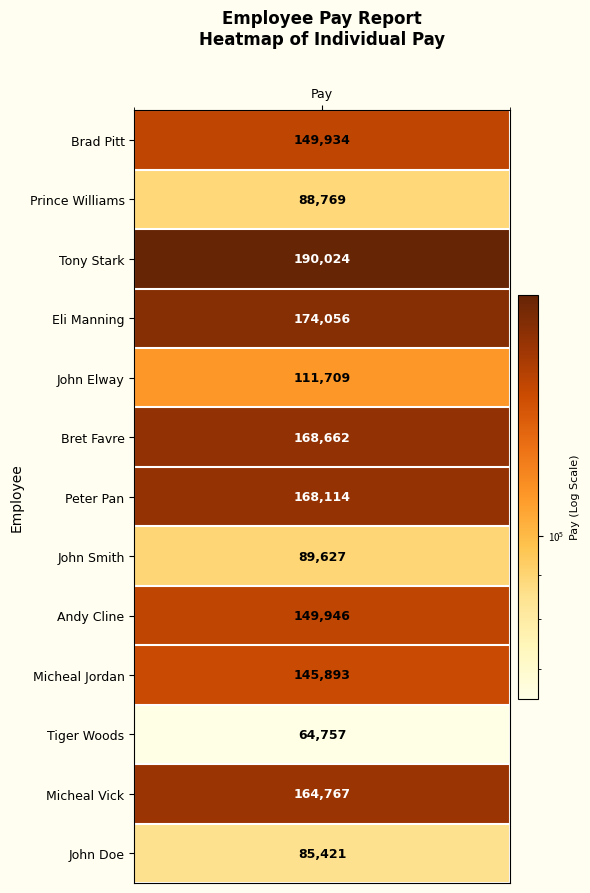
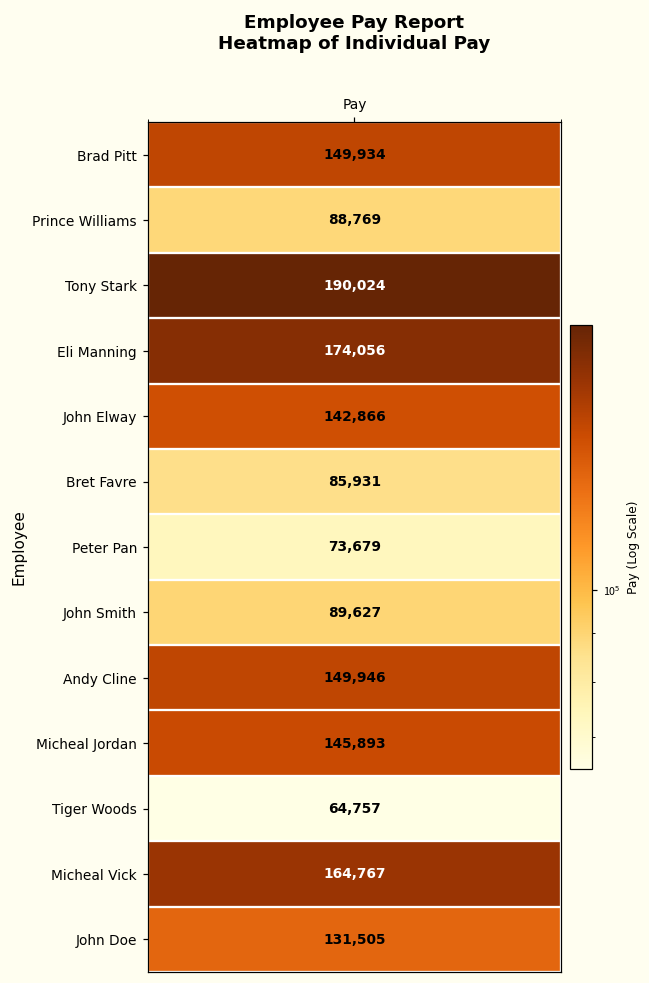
  {
    "Brad Pitt": {
      "Pay": "149,934"
    },
    "Prince Williams": {
      "Pay": "88,769"
    },
    "Tony Stark": {
      "Pay": "190,024"
    },
    "Eli Manning": {
      "Pay": "174,056"
    },
    "John Elway": {
-     "Pay": "111,709"
+     "Pay": "142,866"
    },
    "Bret Favre": {
-     "Pay": "168,662"
+     "Pay": "85,931"
    },
    "Peter Pan": {
-     "Pay": "168,114"
+     "Pay": "73,679"
    },
    "John Smith": {
      "Pay": "89,627"
    },
    "Andy Cline": {
      "Pay": "149,946"
    },
    "Micheal Jordan": {
      "Pay": "145,893"
    },
    "Tiger Woods": {
      "Pay": "64,757"
    },
    "Micheal Vick": {
      "Pay": "164,767"
    },
    "John Doe": {
-     "Pay": "85,421"
+     "Pay": "131,505"
    }
  }
